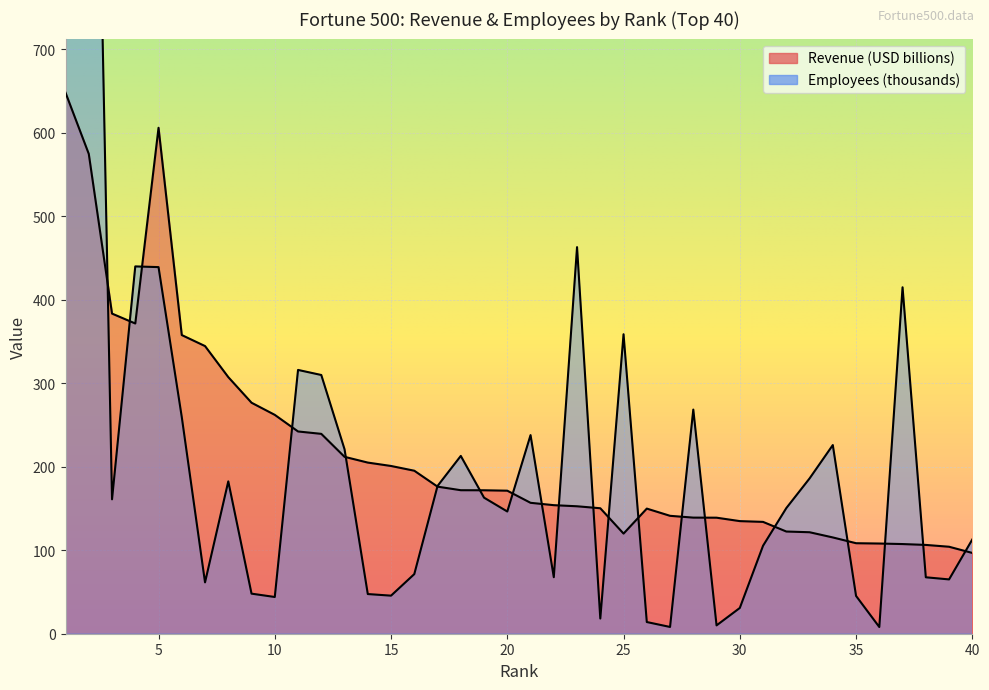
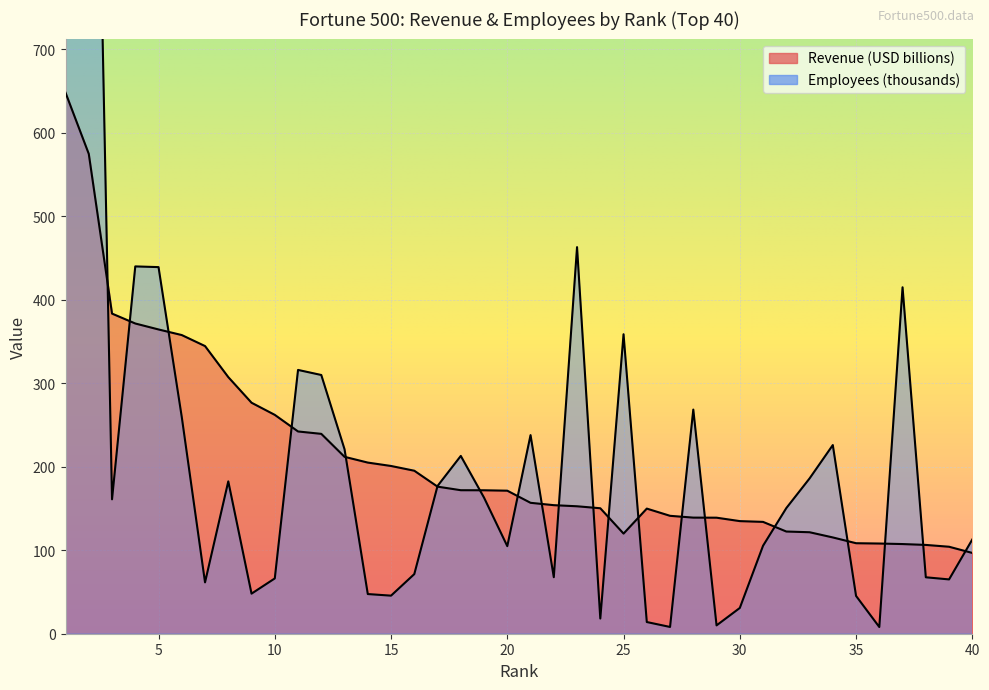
  {
    "Revenue (USD billions)": {
-     "5": 610,
+     "5": 360,
      "10": 260,
      "15": 200,
      "20": 170,
      "25": 120,
      "30": 130,
      "35": 110,
      "40": 100
    },
    "Employees (thousands)": {
      "5": 440,
-     "10": 40,
+     "10": 70,
      "15": 50,
-     "20": 150,
+     "20": 100,
      "25": 360,
      "30": 30,
      "35": 50,
      "40": 110
    }
  }
